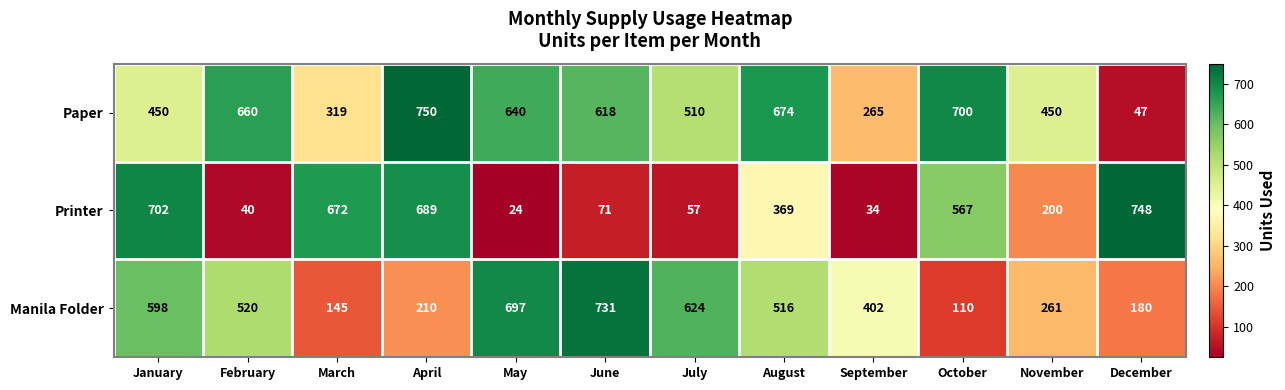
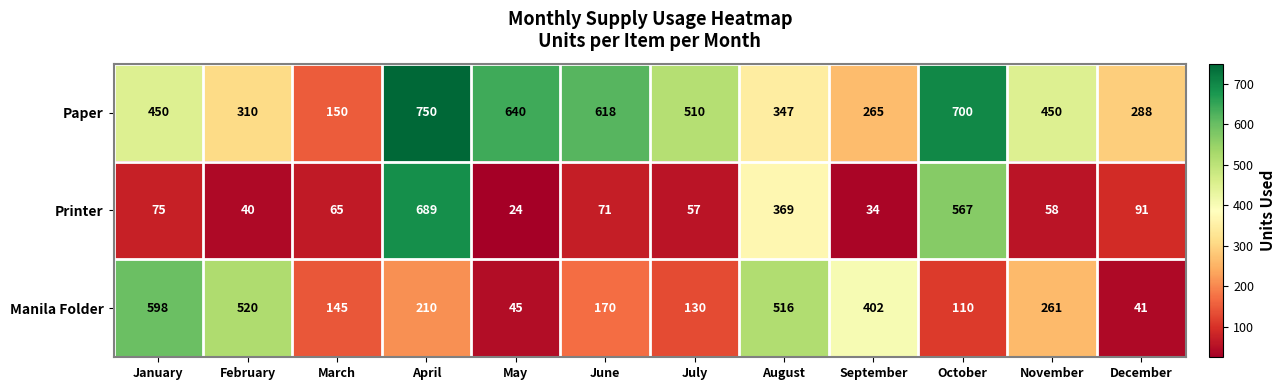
  {
    "Paper": {
      "January": 450,
-     "February": 660,
-     "March": 319,
+     "February": 310,
+     "March": 150,
      "April": 750,
      "May": 640,
      "June": 618,
      "July": 510,
-     "August": 674,
+     "August": 347,
      "September": 265,
      "October": 700,
      "November": 450,
-     "December": 47
+     "December": 288
    },
    "Printer": {
-     "January": 702,
+     "January": 75,
      "February": 40,
-     "March": 672,
+     "March": 65,
      "April": 689,
      "May": 24,
      "June": 71,
      "July": 57,
      "August": 369,
      "September": 34,
      "October": 567,
-     "November": 200,
-     "December": 748
+     "November": 58,
+     "December": 91
    },
    "Manila Folder": {
      "January": 598,
      "February": 520,
      "March": 145,
      "April": 210,
-     "May": 697,
-     "June": 731,
-     "July": 624,
+     "May": 45,
+     "June": 170,
+     "July": 130,
      "August": 516,
      "September": 402,
      "October": 110,
      "November": 261,
-     "December": 180
+     "December": 41
    }
  }
